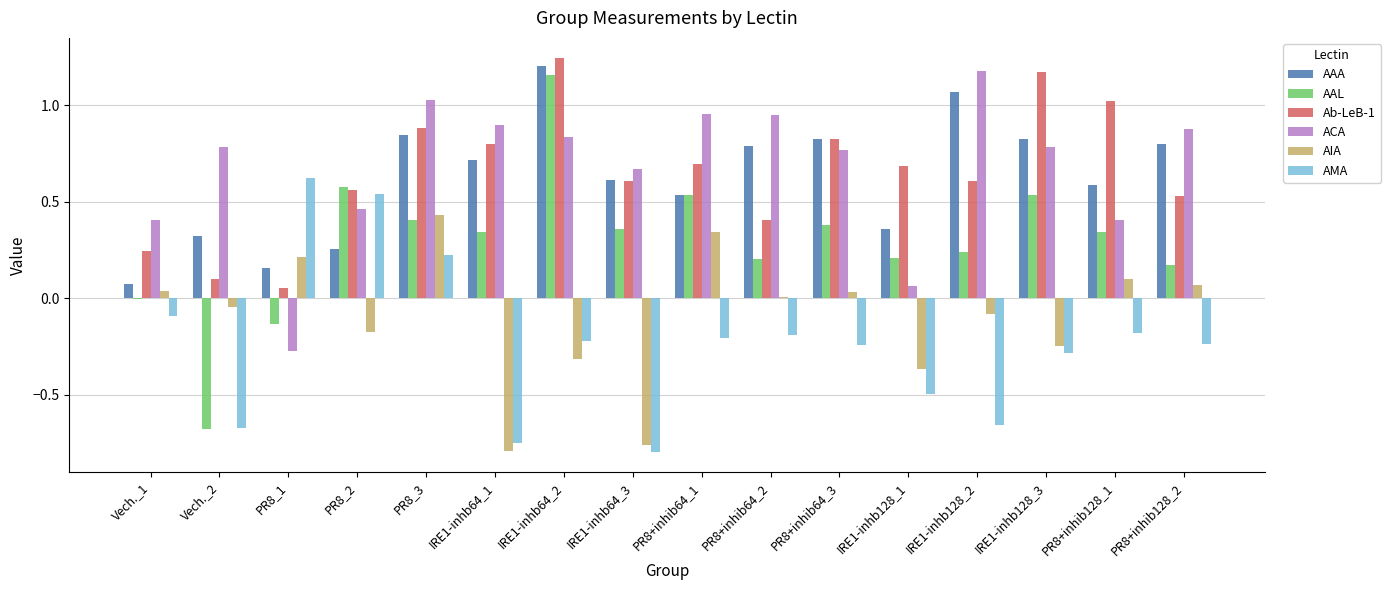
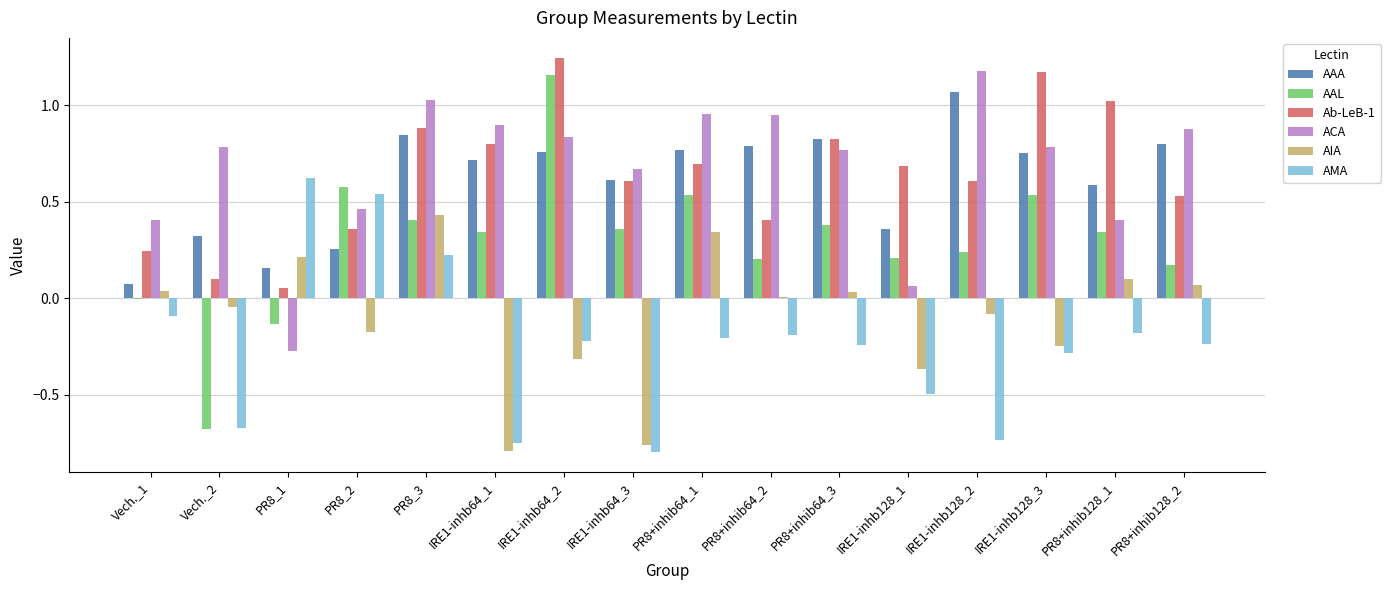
  {
    "AAA": {
      "Vech._1": 0.07,
      "Vech._2": 0.33,
      "PR8_1": 0.16,
      "PR8_2": 0.25,
      "PR8_3": 0.85,
      "IRE1-inhb64_1": 0.72,
-     "IRE1-inhb64_2": 1.20,
+     "IRE1-inhb64_2": 0.76,
      "IRE1-inhb64_3": 0.61,
-     "PR8+inhib64_1": 0.54,
+     "PR8+inhib64_1": 0.77,
      "PR8+inhib64_2": 0.79,
      "PR8+inhib64_3": 0.82,
      "IRE1-inhb128_1": 0.36,
      "IRE1-inhb128_2": 1.07,
-     "IRE1-inhb128_3": 0.83,
+     "IRE1-inhb128_3": 0.75,
      "PR8+inhib128_1": 0.59,
      "PR8+inhib128_2": 0.80
    },
    "AAL": {
      "Vech._2": -0.68,
      "PR8_1": -0.13,
      "PR8_2": 0.58,
      "PR8_3": 0.40,
      "IRE1-inhb64_1": 0.34,
      "IRE1-inhb64_2": 1.16,
      "IRE1-inhb64_3": 0.36,
      "PR8+inhib64_1": 0.54,
      "PR8+inhib64_2": 0.20,
      "PR8+inhib64_3": 0.38,
      "IRE1-inhb128_1": 0.21,
      "IRE1-inhb128_2": 0.24,
      "IRE1-inhb128_3": 0.53,
      "PR8+inhib128_1": 0.34,
      "PR8+inhib128_2": 0.17
    },
    "Ab-LeB-1": {
      "Vech._1": 0.25,
      "Vech._2": 0.10,
      "PR8_1": 0.05,
-     "PR8_2": 0.56,
+     "PR8_2": 0.36,
      "PR8_3": 0.88,
      "IRE1-inhb64_1": 0.80,
      "IRE1-inhb64_2": 1.25,
      "IRE1-inhb64_3": 0.61,
      "PR8+inhib64_1": 0.69,
      "PR8+inhib64_2": 0.41,
      "PR8+inhib64_3": 0.83,
      "IRE1-inhb128_1": 0.68,
      "IRE1-inhb128_2": 0.61,
      "IRE1-inhb128_3": 1.18,
      "PR8+inhib128_1": 1.02,
      "PR8+inhib128_2": 0.53
    },
    "ACA": {
      "Vech._1": 0.40,
      "Vech._2": 0.78,
      "PR8_1": -0.27,
      "PR8_2": 0.46,
      "PR8_3": 1.03,
      "IRE1-inhb64_1": 0.90,
      "IRE1-inhb64_2": 0.84,
      "IRE1-inhb64_3": 0.67,
      "PR8+inhib64_1": 0.96,
      "PR8+inhib64_2": 0.95,
      "PR8+inhib64_3": 0.77,
      "IRE1-inhb128_1": 0.06,
      "IRE1-inhb128_2": 1.18,
      "IRE1-inhb128_3": 0.78,
      "PR8+inhib128_1": 0.41,
      "PR8+inhib128_2": 0.88
    },
    "AIA": {
      "Vech._1": 0.03,
      "Vech._2": -0.05,
      "PR8_1": 0.21,
      "PR8_2": -0.18,
      "PR8_3": 0.43,
      "IRE1-inhb64_1": -0.79,
      "IRE1-inhb64_2": -0.32,
      "IRE1-inhb64_3": -0.76,
      "PR8+inhib64_1": 0.34,
      "PR8+inhib64_3": 0.03,
      "IRE1-inhb128_1": -0.37,
      "IRE1-inhb128_2": -0.08,
      "IRE1-inhb128_3": -0.25,
      "PR8+inhib128_1": 0.10,
      "PR8+inhib128_2": 0.07
    },
    "AMA": {
      "Vech._1": -0.09,
      "Vech._2": -0.67,
      "PR8_1": 0.62,
      "PR8_2": 0.54,
      "PR8_3": 0.22,
      "IRE1-inhb64_1": -0.75,
      "IRE1-inhb64_2": -0.22,
      "IRE1-inhb64_3": -0.80,
      "PR8+inhib64_1": -0.21,
      "PR8+inhib64_2": -0.19,
      "PR8+inhib64_3": -0.24,
      "IRE1-inhb128_1": -0.50,
-     "IRE1-inhb128_2": -0.66,
+     "IRE1-inhb128_2": -0.73,
      "IRE1-inhb128_3": -0.29,
      "PR8+inhib128_1": -0.18,
      "PR8+inhib128_2": -0.24
    }
  }
